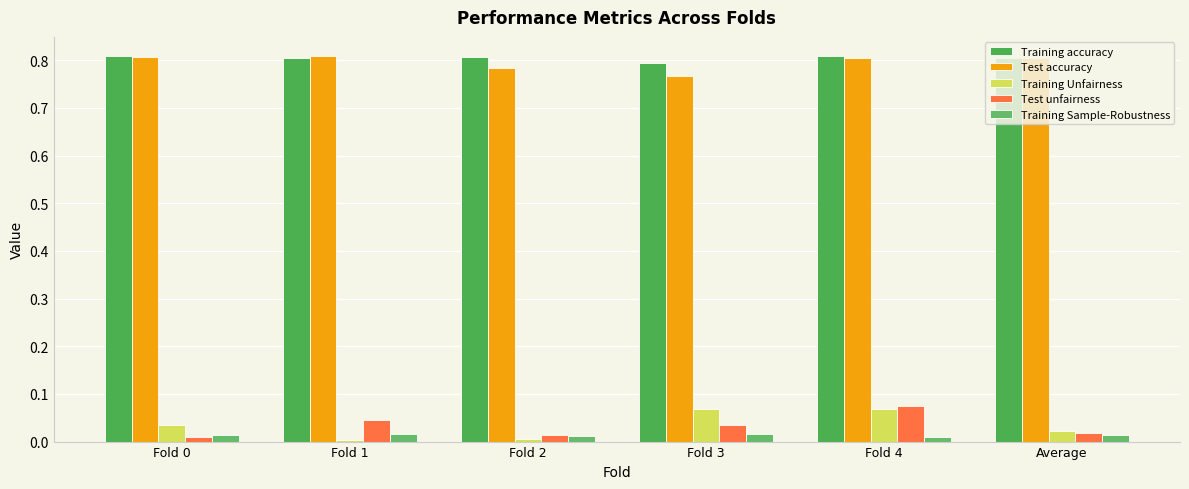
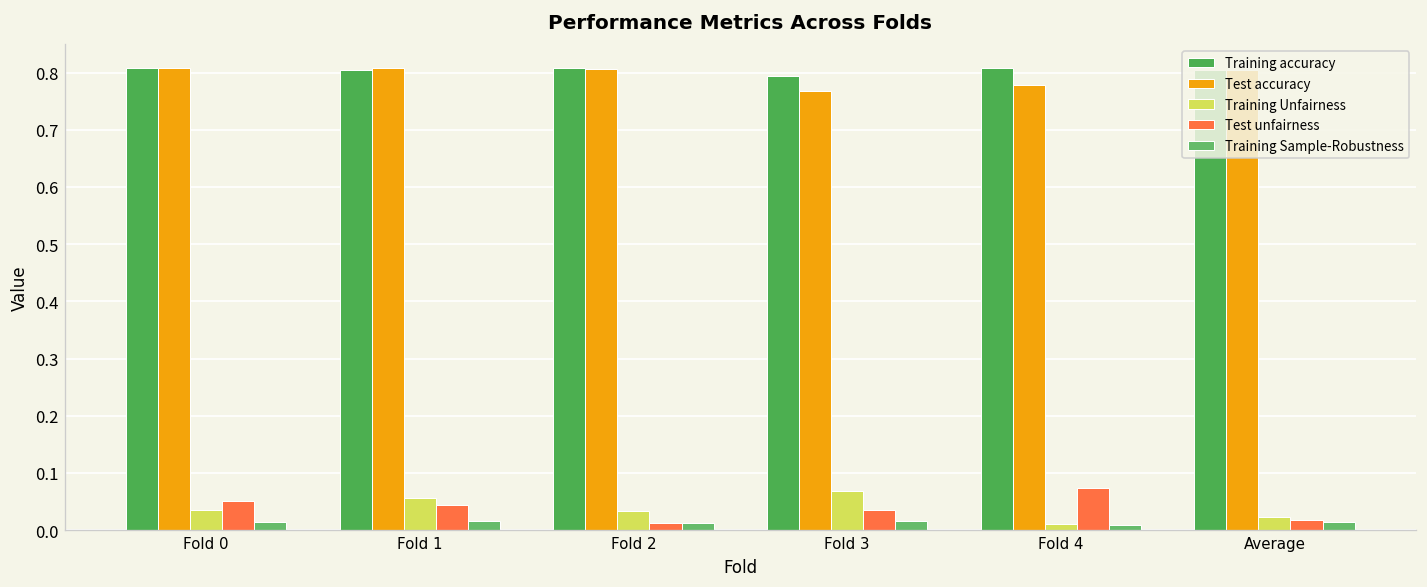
  {
    "Test accuracy": {
      "Fold 0": 0.81,
      "Fold 1": 0.81,
-     "Fold 2": 0.78,
+     "Fold 2": 0.81,
      "Fold 3": 0.77,
-     "Fold 4": 0.81
+     "Fold 4": 0.78
    },
    "Training Unfairness": {
      "Fold 0": 0.04,
-     "Fold 1": 0.00,
-     "Fold 2": 0.01,
+     "Fold 1": 0.06,
+     "Fold 2": 0.03,
      "Fold 3": 0.07,
-     "Fold 4": 0.07,
+     "Fold 4": 0.01,
      "Average": 0.02
    },
    "Test unfairness": {
-     "Fold 0": 0.01,
+     "Fold 0": 0.05,
      "Fold 1": 0.04,
      "Fold 2": 0.01,
      "Fold 3": 0.03,
      "Fold 4": 0.07,
      "Average": 0.02
    }
  }
